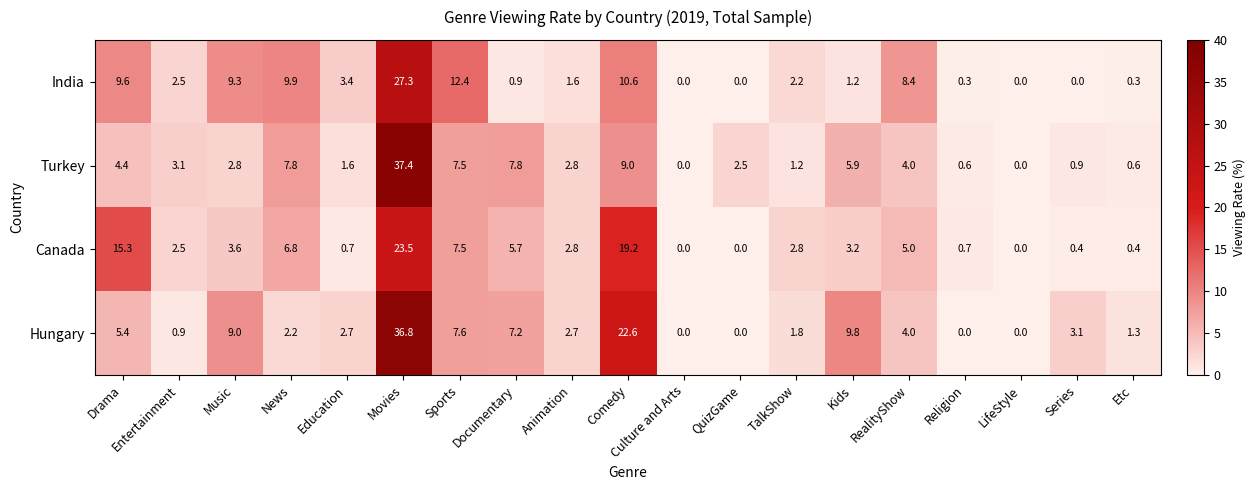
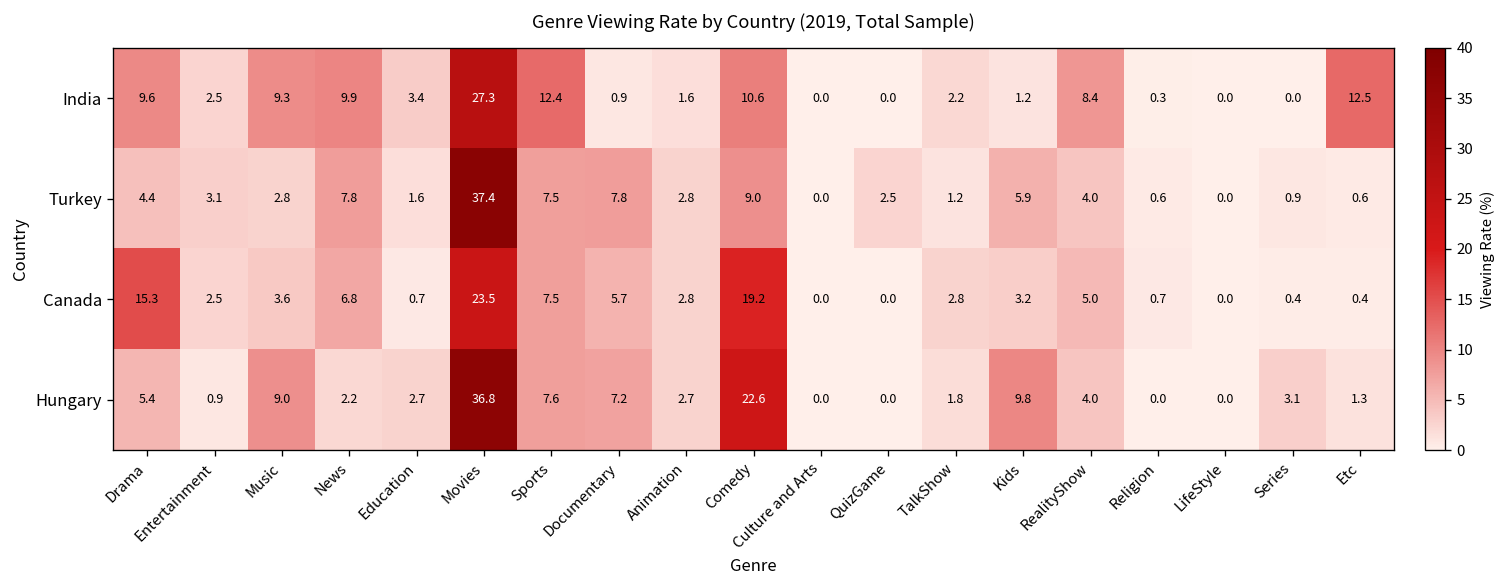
  {
    "India": {
      "Drama": 9.6,
      "Entertainment": 2.5,
      "Music": 9.3,
      "News": 9.9,
      "Education": 3.4,
      "Movies": 27.3,
      "Sports": 12.4,
      "Documentary": 0.9,
      "Animation": 1.6,
      "Comedy": 10.6,
      "Culture and Arts": 0.0,
      "QuizGame": 0.0,
      "TalkShow": 2.2,
      "Kids": 1.2,
      "RealityShow": 8.4,
      "Religion": 0.3,
      "LifeStyle": 0.0,
      "Series": 0.0,
-     "Etc": 0.3
+     "Etc": 12.5
    },
    "Turkey": {
      "Drama": 4.4,
      "Entertainment": 3.1,
      "Music": 2.8,
      "News": 7.8,
      "Education": 1.6,
      "Movies": 37.4,
      "Sports": 7.5,
      "Documentary": 7.8,
      "Animation": 2.8,
      "Comedy": 9.0,
      "Culture and Arts": 0.0,
      "QuizGame": 2.5,
      "TalkShow": 1.2,
      "Kids": 5.9,
      "RealityShow": 4.0,
      "Religion": 0.6,
      "LifeStyle": 0.0,
      "Series": 0.9,
      "Etc": 0.6
    },
    "Canada": {
      "Drama": 15.3,
      "Entertainment": 2.5,
      "Music": 3.6,
      "News": 6.8,
      "Education": 0.7,
      "Movies": 23.5,
      "Sports": 7.5,
      "Documentary": 5.7,
      "Animation": 2.8,
      "Comedy": 19.2,
      "Culture and Arts": 0.0,
      "QuizGame": 0.0,
      "TalkShow": 2.8,
      "Kids": 3.2,
      "RealityShow": 5.0,
      "Religion": 0.7,
      "LifeStyle": 0.0,
      "Series": 0.4,
      "Etc": 0.4
    },
    "Hungary": {
      "Drama": 5.4,
      "Entertainment": 0.9,
      "Music": 9.0,
      "News": 2.2,
      "Education": 2.7,
      "Movies": 36.8,
      "Sports": 7.6,
      "Documentary": 7.2,
      "Animation": 2.7,
      "Comedy": 22.6,
      "Culture and Arts": 0.0,
      "QuizGame": 0.0,
      "TalkShow": 1.8,
      "Kids": 9.8,
      "RealityShow": 4.0,
      "Religion": 0.0,
      "LifeStyle": 0.0,
      "Series": 3.1,
      "Etc": 1.3
    }
  }
